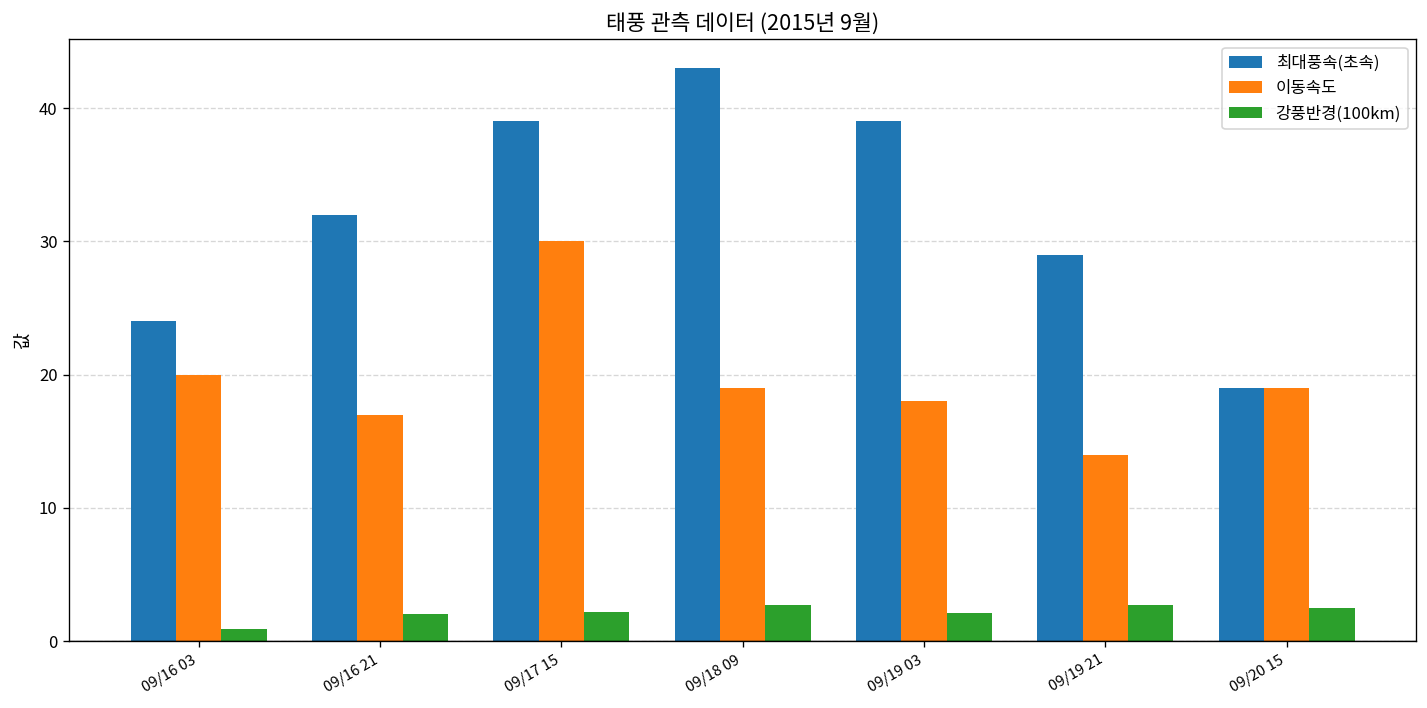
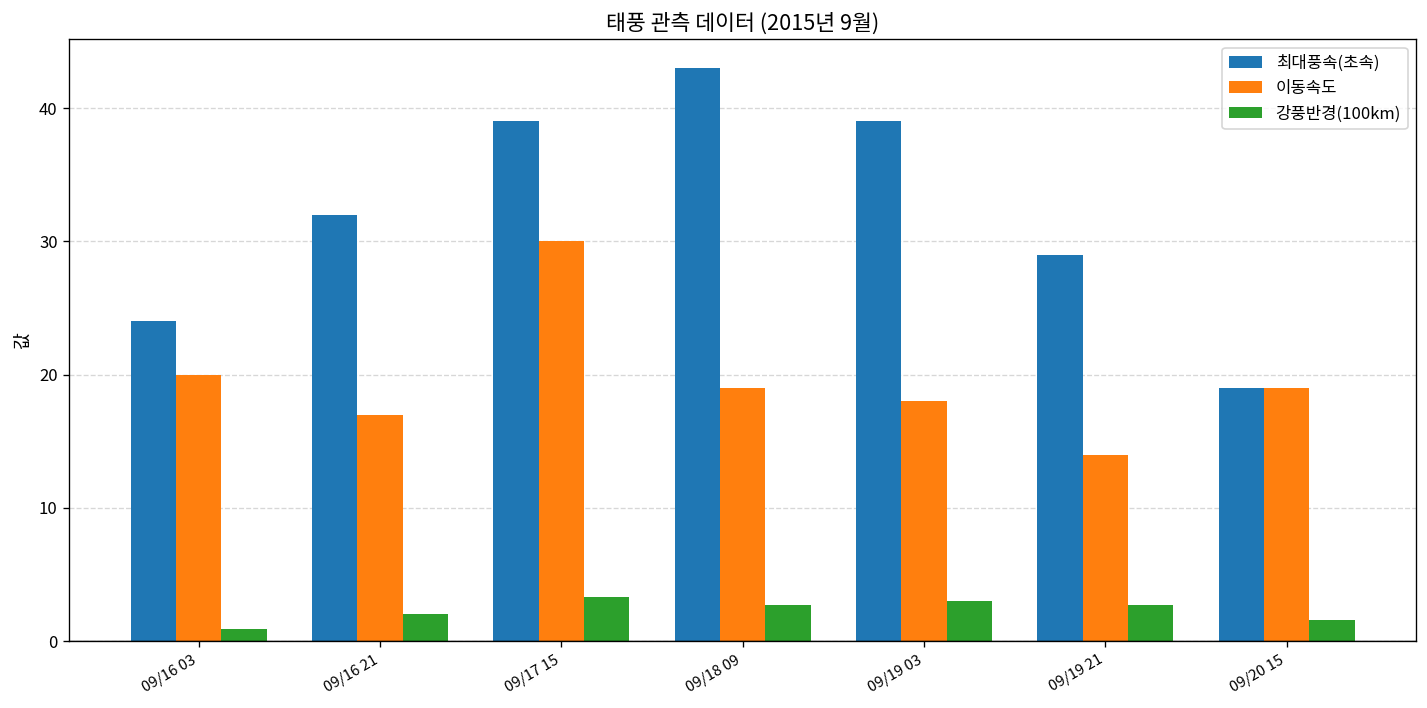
  {
    "최대풍속(초속)": {
      "09/16 03": 24.0,
      "09/16 21": 32.0,
      "09/17 15": 39.0,
      "09/18 09": 43.0,
      "09/19 03": 39.0,
      "09/19 21": 29.0,
      "09/20 15": 19.0
    },
    "이동속도": {
      "09/16 03": 20.0,
      "09/16 21": 17.0,
      "09/17 15": 30.0,
      "09/18 09": 19.0,
      "09/19 03": 18.0,
      "09/19 21": 14.0,
      "09/20 15": 19.0
    },
    "강풍반경(100km)": {
      "09/16 03": 0.9,
      "09/16 21": 2.0,
-     "09/17 15": 2.2,
+     "09/17 15": 3.3,
      "09/18 09": 2.7,
-     "09/19 03": 2.1,
+     "09/19 03": 3.0,
      "09/19 21": 2.7,
-     "09/20 15": 2.5
+     "09/20 15": 1.6
    }
  }
